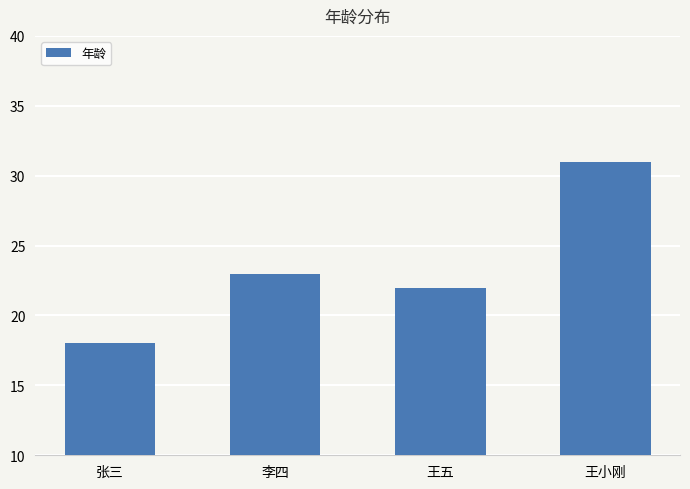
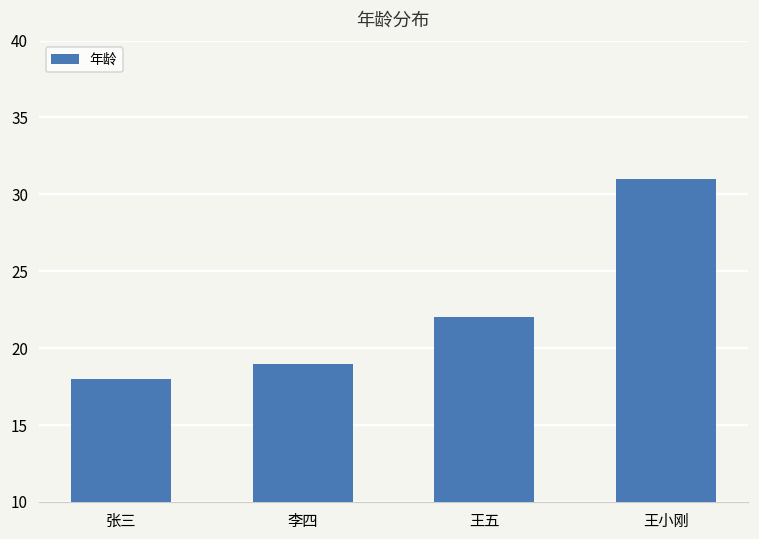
  {
    "张三": 18,
-   "李四": 23,
+   "李四": 19,
    "王五": 22,
    "王小刚": 31
  }
